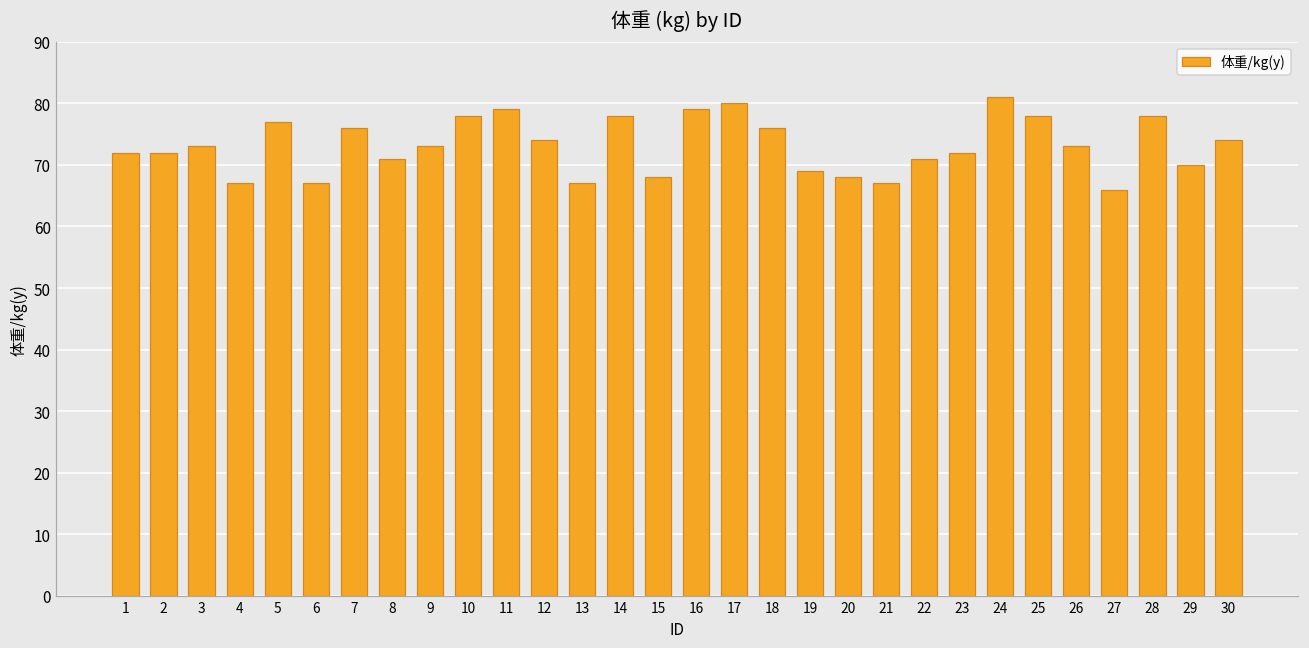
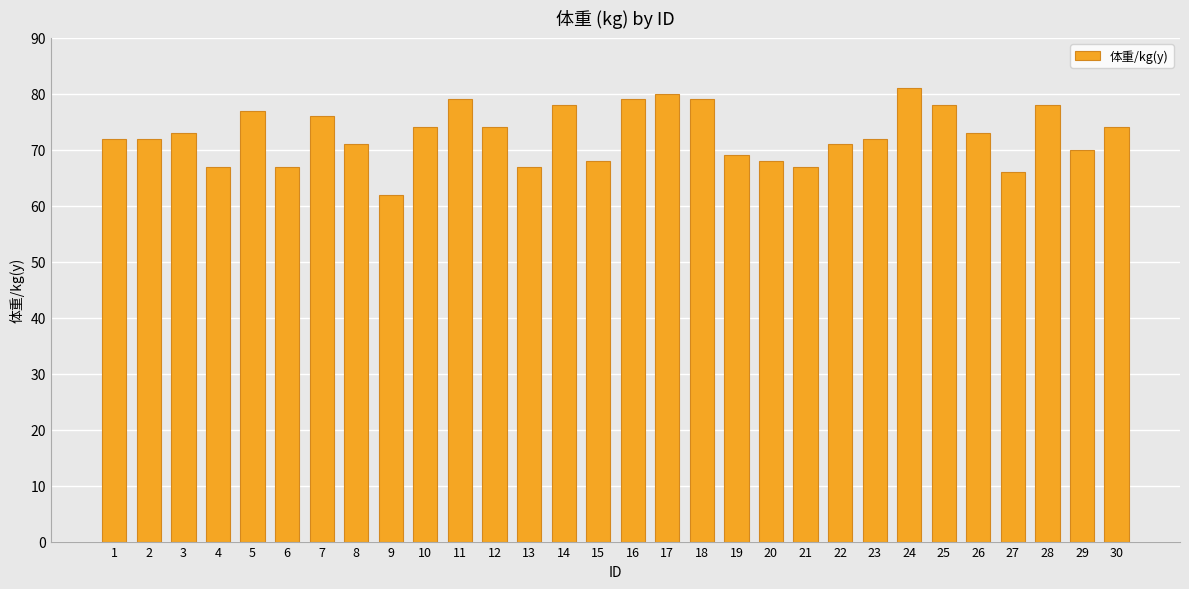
  {
    "1": 72,
    "2": 72,
    "3": 73,
    "4": 67,
    "5": 77,
    "6": 67,
    "7": 76,
    "8": 71,
-   "9": 73,
-   "10": 78,
+   "9": 62,
+   "10": 74,
    "11": 79,
    "12": 74,
    "13": 67,
    "14": 78,
    "15": 68,
    "16": 79,
    "17": 80,
-   "18": 76,
+   "18": 79,
    "19": 69,
    "20": 68,
    "21": 67,
    "22": 71,
    "23": 72,
    "24": 81,
    "25": 78,
    "26": 73,
    "27": 66,
    "28": 78,
    "29": 70,
    "30": 74
  }
